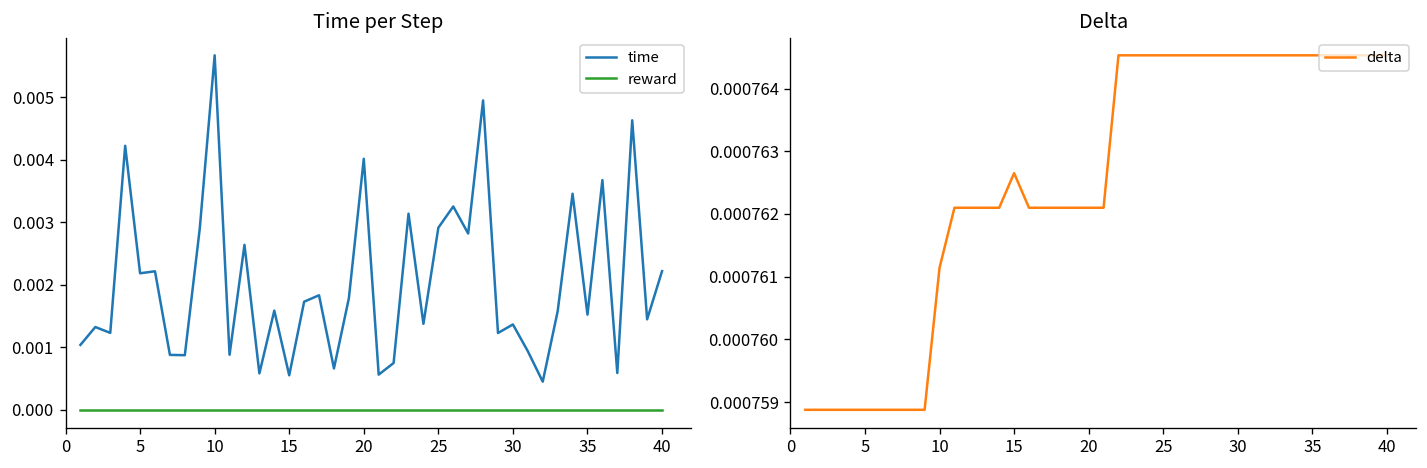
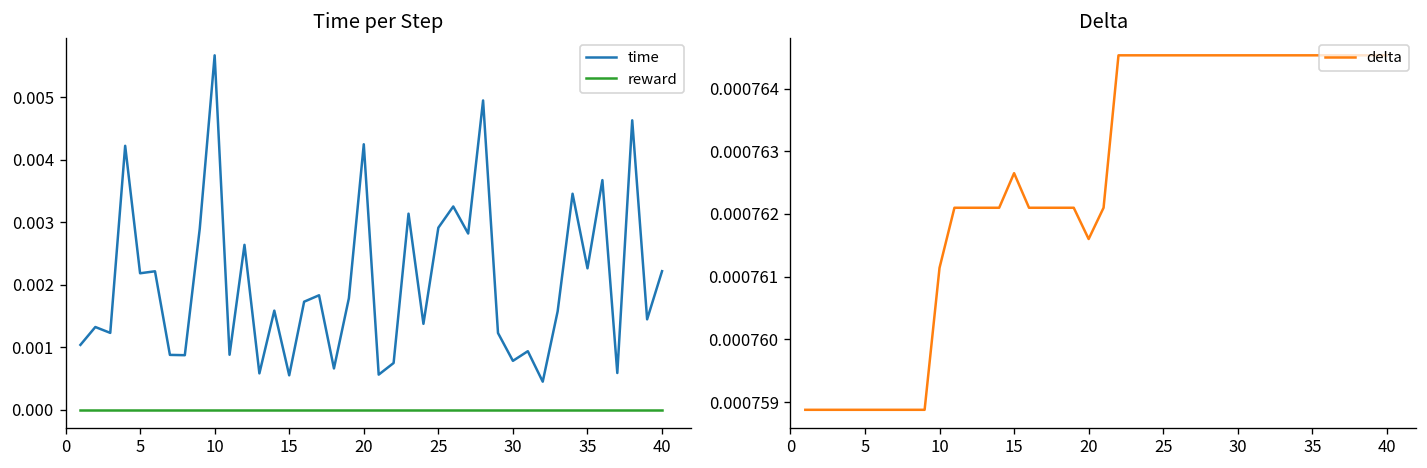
  {
    "Time per Step": {
      "time": {
        "5": 0.0022,
        "10": 0.0057,
        "15": 0.0006,
-       "20": 0.0040,
+       "20": 0.0042,
        "25": 0.0029,
-       "30": 0.0014,
-       "35": 0.0015,
+       "30": 0.0008,
+       "35": 0.0023,
        "40": 0.0022
      },
      "reward": {
        "5": 0.0000,
        "10": 0.0000,
        "15": 0.0000,
        "20": 0.0000,
        "25": 0.0000,
        "30": 0.0000,
        "35": 0.0000,
        "40": 0.0000
      }
    },
    "Delta": {
      "5": 0.0007589,
      "10": 0.0007611,
      "15": 0.0007627,
-     "20": 0.0007621,
+     "20": 0.0007616,
      "25": 0.0007645,
      "30": 0.0007645,
      "35": 0.0007645
    }
  }
